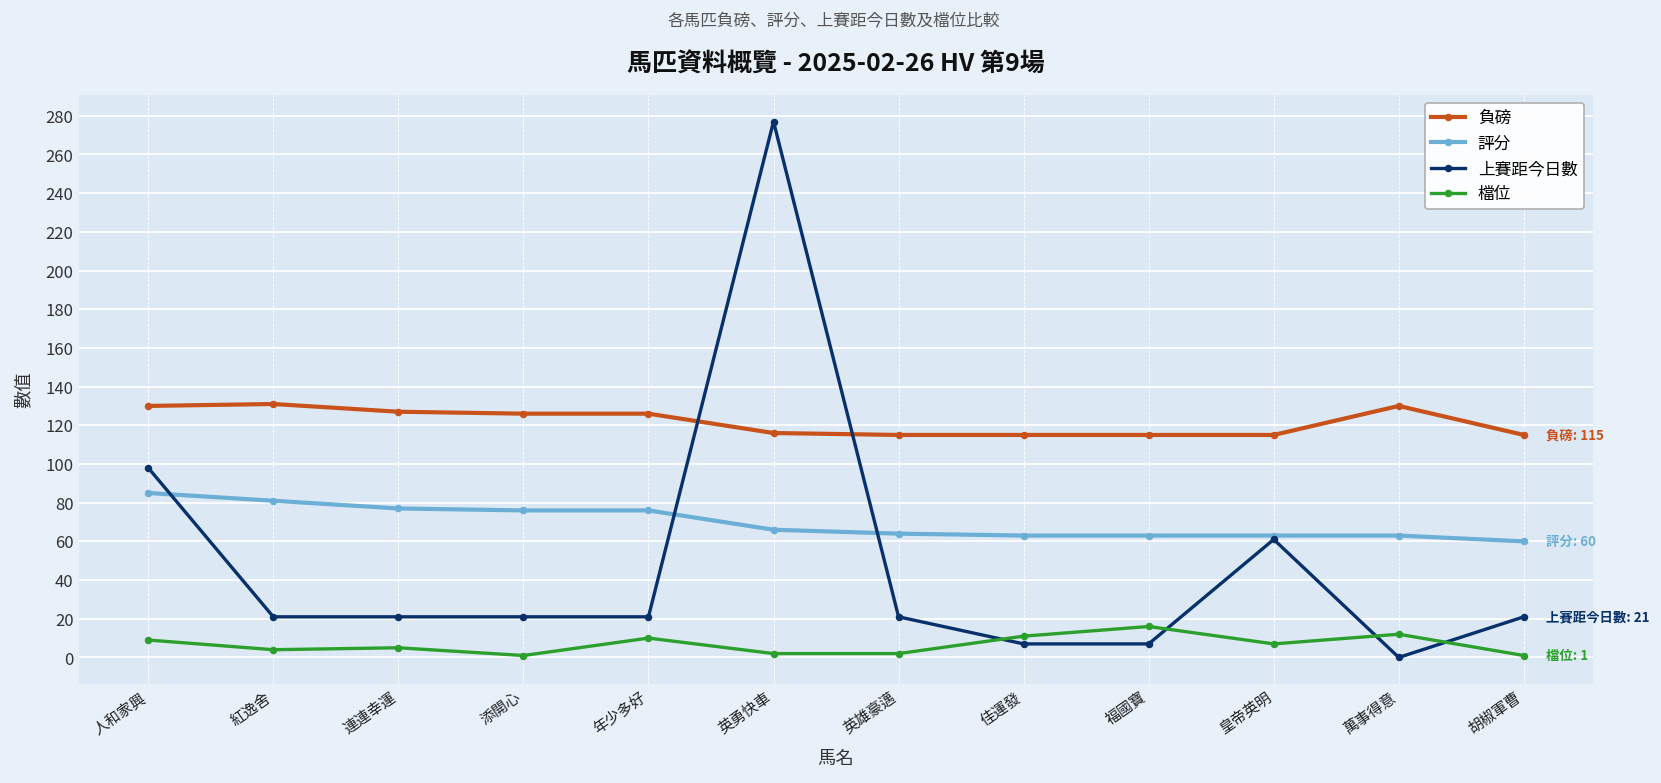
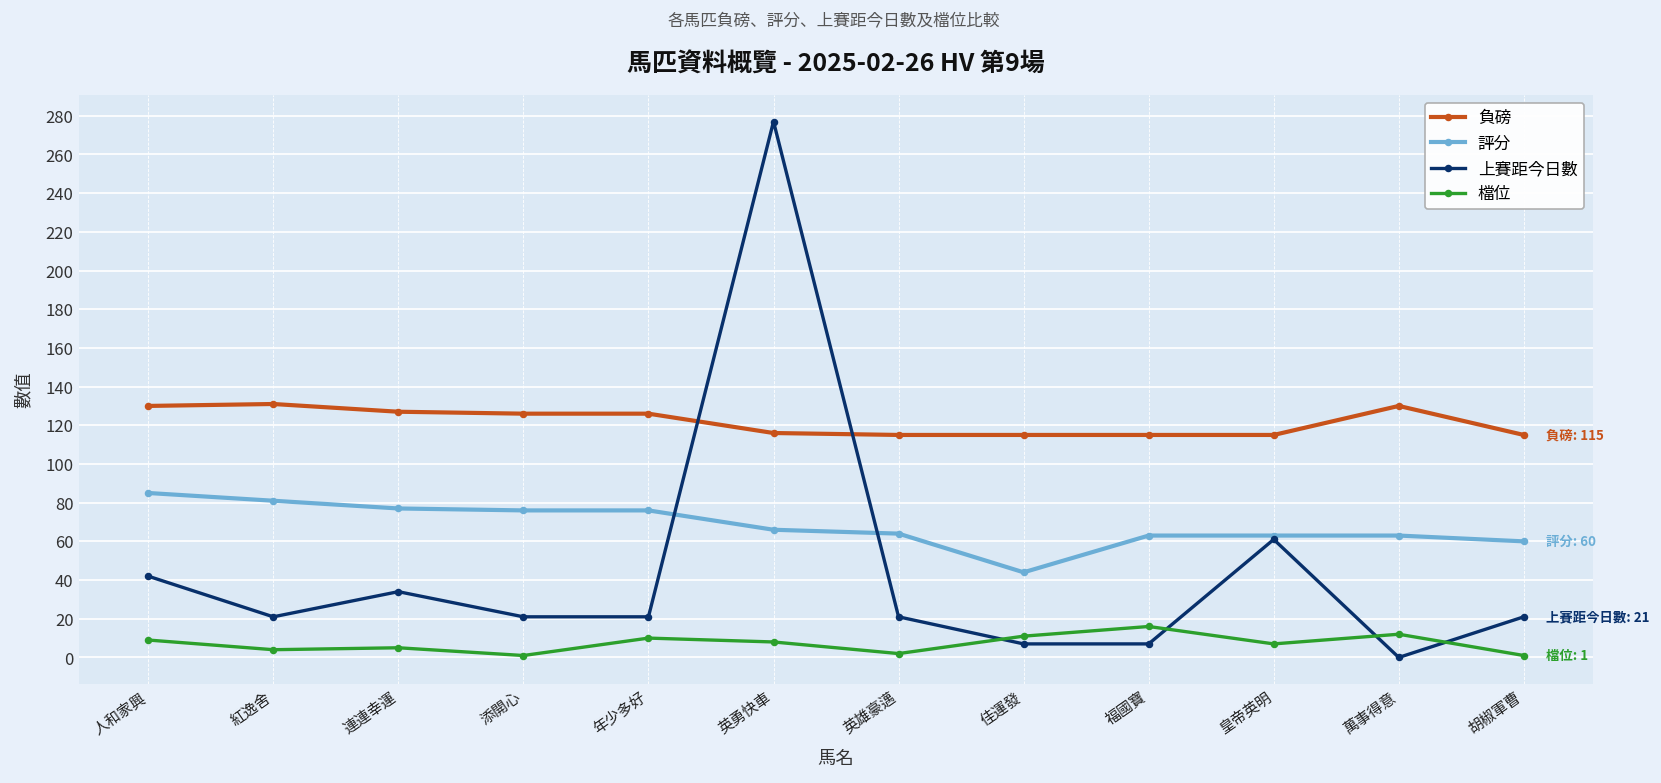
  {
    "負磅": {
      "胡椒軍曹": 115
    },
    "評分": {
      "人和家興": 85,
      "紅逸舍": 81,
      "連連幸運": 77,
      "添開心": 76,
      "年少多好": 76,
      "英勇快車": 66,
      "英雄豪邁": 64,
-     "佳運發": 63,
+     "佳運發": 44,
      "福國寶": 63,
      "皇帝英明": 63,
      "萬事得意": 63
    },
    "上賽距今日數": {
-     "人和家興": 98,
+     "人和家興": 42,
      "紅逸舍": 21,
-     "連連幸運": 21,
+     "連連幸運": 34,
      "添開心": 21,
      "年少多好": 21,
      "英勇快車": 277,
      "英雄豪邁": 21,
      "佳運發": 7,
      "福國寶": 7,
      "皇帝英明": 61,
      "萬事得意": 0
    },
    "檔位": {
      "人和家興": 9,
      "紅逸舍": 4,
      "連連幸運": 5,
      "添開心": 1,
      "年少多好": 10,
-     "英勇快車": 2,
+     "英勇快車": 8,
      "英雄豪邁": 2,
      "佳運發": 11,
      "福國寶": 16,
      "皇帝英明": 7,
      "萬事得意": 12
    }
  }
